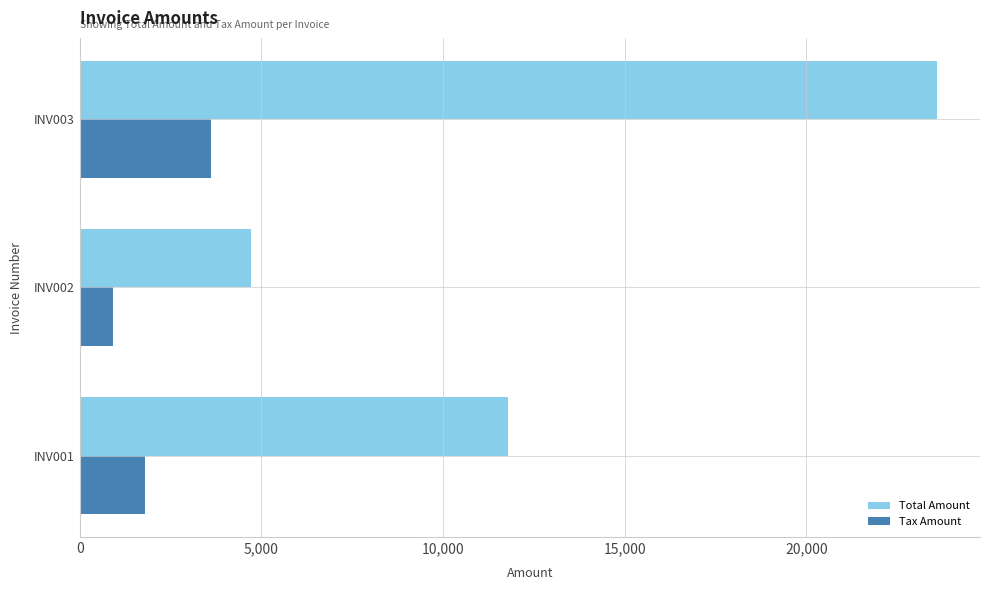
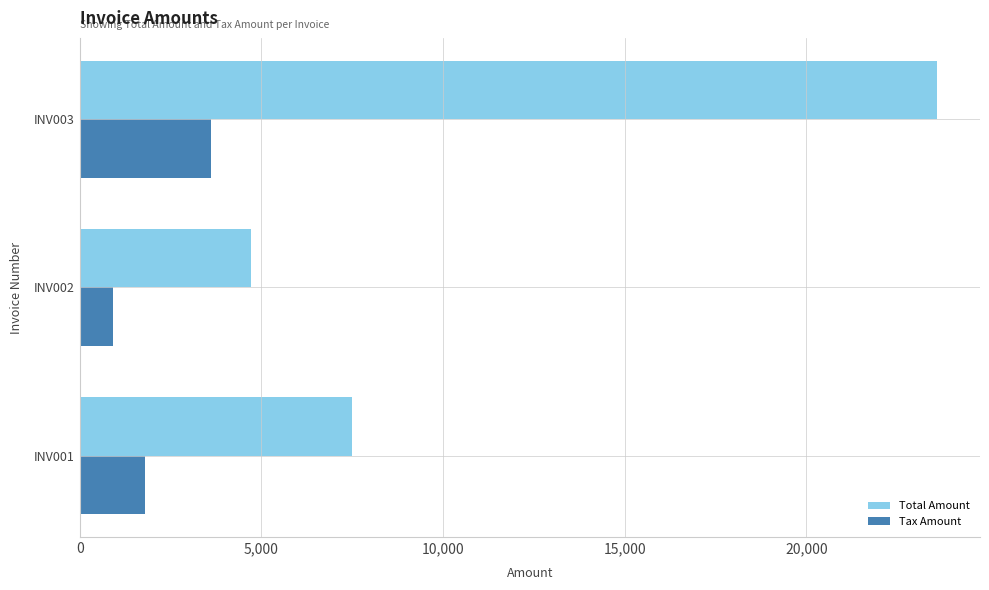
  {
    "Total Amount": {
      "INV003": "23,600",
      "INV002": "4,700",
-     "INV001": "11,800"
+     "INV001": "7,500"
    },
    "Tax Amount": {
      "INV003": "3,600",
      "INV002": "900",
      "INV001": "1,800"
    }
  }
